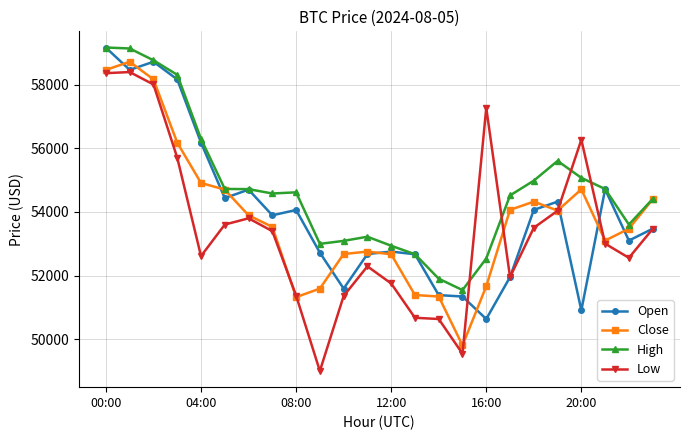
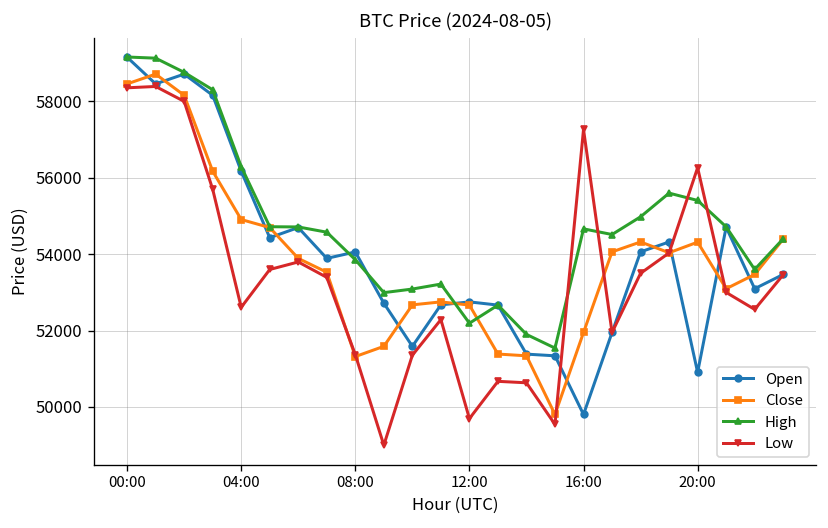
  {
    "Open": {
      "04:00": 56200,
      "08:00": 54100,
      "12:00": 52800,
-     "16:00": 50600,
+     "16:00": 49800,
      "20:00": 50900
    },
    "Close": {
      "00:00": 58500,
      "04:00": 54900,
      "12:00": 52700,
-     "16:00": 51700,
-     "20:00": 54700
+     "16:00": 52000,
+     "20:00": 54300
    },
    "High": {
      "04:00": 56300,
-     "08:00": 54600,
-     "12:00": 52900,
-     "16:00": 52500,
-     "20:00": 55100
+     "08:00": 53900,
+     "12:00": 52200,
+     "16:00": 54700,
+     "20:00": 55400
    },
    "Low": {
      "00:00": 58400,
      "04:00": 52600,
-     "12:00": 51800,
+     "12:00": 49700,
      "16:00": 57300,
      "20:00": 56300
    }
  }
